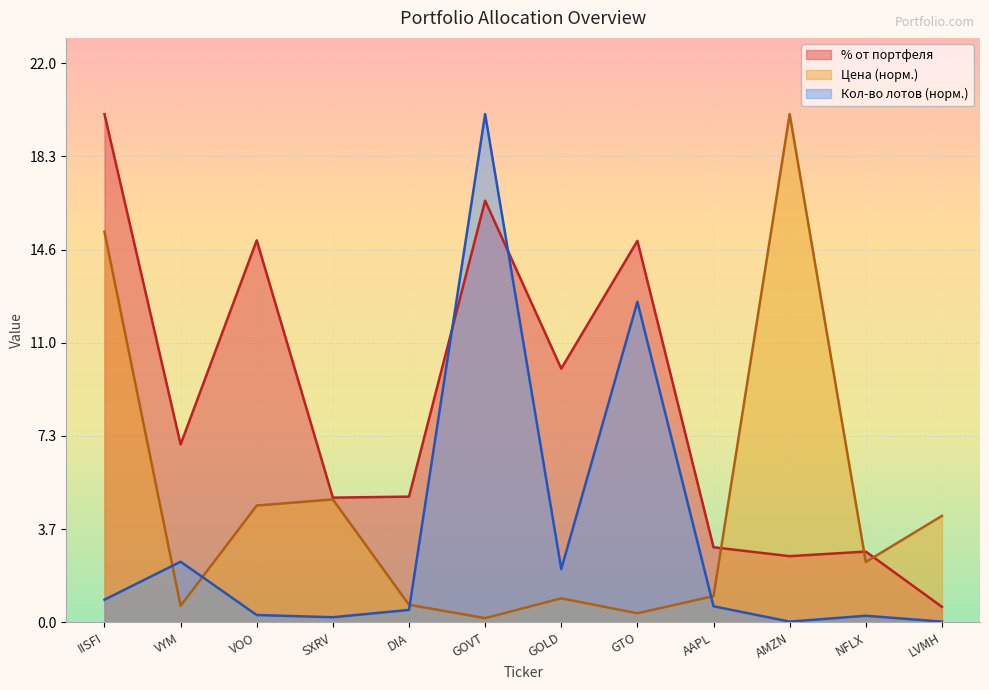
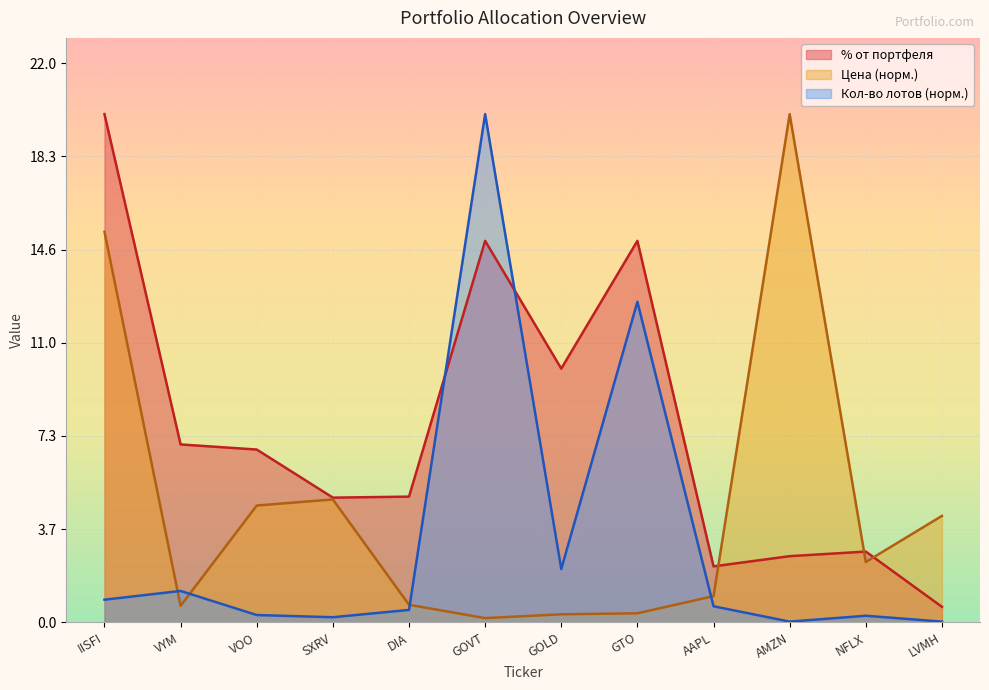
  {
    "% от портфеля": {
      "IISFI": 20.0,
      "VYM": 7.0,
-     "VOO": 15.0,
+     "VOO": 6.8,
      "DIA": 4.9,
-     "GOVT": 16.6,
+     "GOVT": 15.0,
      "GOLD": 10.0,
      "GTO": 15.0,
-     "AAPL": 3.0,
+     "AAPL": 2.2,
      "AMZN": 2.6,
      "NFLX": 2.8,
      "LVMH": 0.6
    },
    "Цена (норм.)": {
      "IISFI": 15.3,
      "VYM": 0.6,
      "VOO": 4.6,
      "DIA": 0.7,
      "GOVT": 0.2,
-     "GOLD": 0.9,
+     "GOLD": 0.3,
      "GTO": 0.4,
      "AAPL": 1.0,
      "AMZN": 20.0,
      "NFLX": 2.4,
      "LVMH": 4.2
    },
    "Кол-во лотов (норм.)": {
      "IISFI": 0.9,
-     "VYM": 2.4,
+     "VYM": 1.2,
      "VOO": 0.3,
      "SXRV": 0.2,
      "DIA": 0.5,
      "GOVT": 20.0,
      "GOLD": 2.1,
      "GTO": 12.6,
      "AAPL": 0.6,
      "AMZN": 0.0,
      "NFLX": 0.3,
      "LVMH": 0.0
    }
  }
